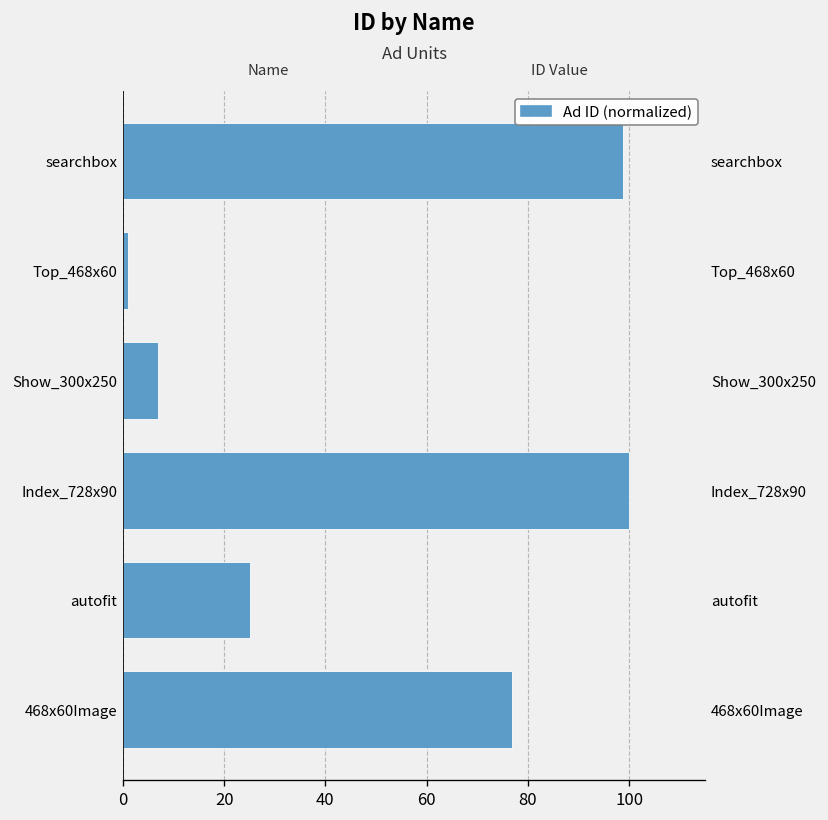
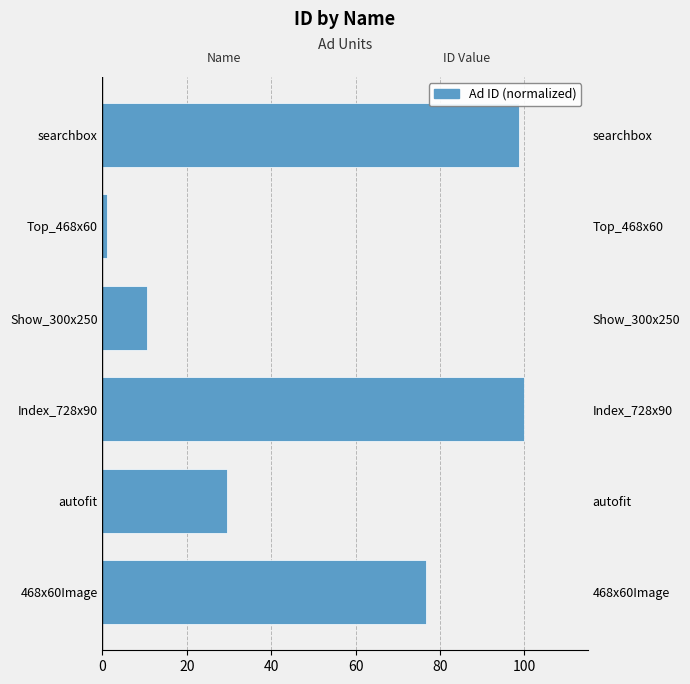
  {
    "searchbox": 99,
    "Top_468x60": 1,
-   "Show_300x250": 7,
+   "Show_300x250": 11,
    "Index_728x90": 100,
-   "autofit": 25,
+   "autofit": 29,
    "468x60Image": 77
  }
